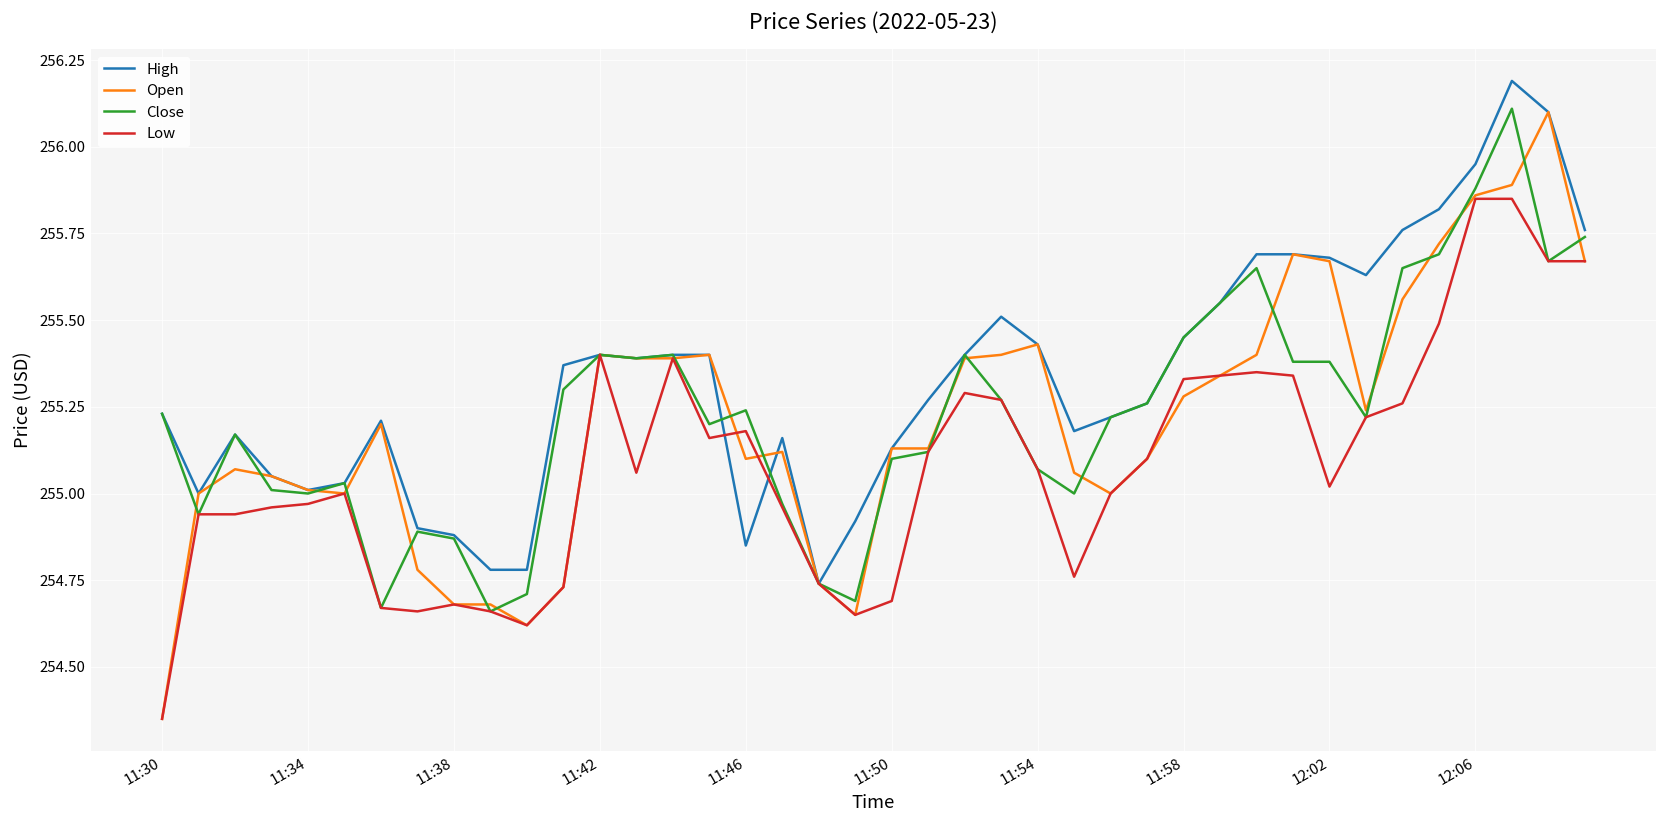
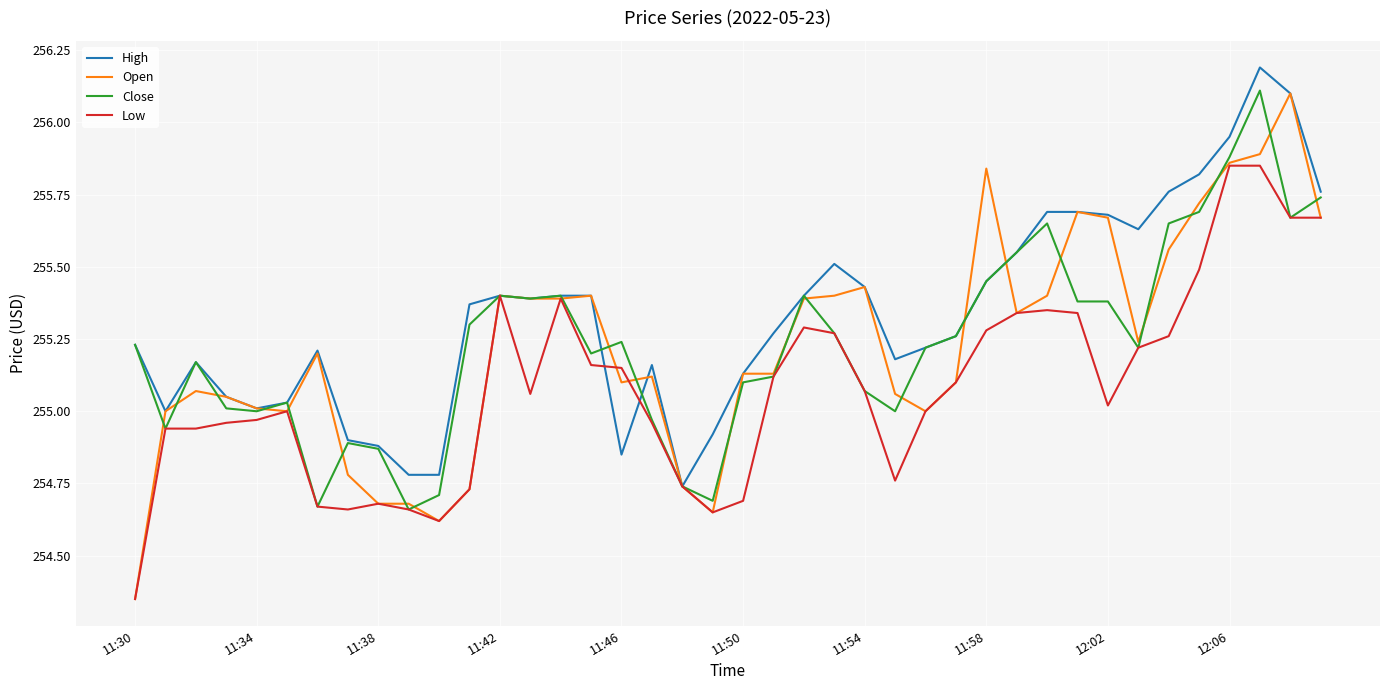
  {
    "High": {
      "11:38": 254.88,
      "11:46": 254.85,
      "12:02": 255.68,
      "12:06": 255.95
    },
    "Open": {
      "11:46": 255.10,
-     "11:58": 255.28,
+     "11:58": 255.84,
      "12:02": 255.67,
      "12:06": 255.86
    },
    "Close": {
      "11:34": 255.00,
      "11:38": 254.87,
      "11:46": 255.24,
      "11:50": 255.10,
      "12:02": 255.38,
      "12:06": 255.88
    },
    "Low": {
      "11:34": 254.97,
-     "11:46": 255.18,
+     "11:46": 255.15,
      "11:50": 254.69,
-     "11:58": 255.33,
+     "11:58": 255.28,
      "12:02": 255.02,
      "12:06": 255.85
    }
  }
